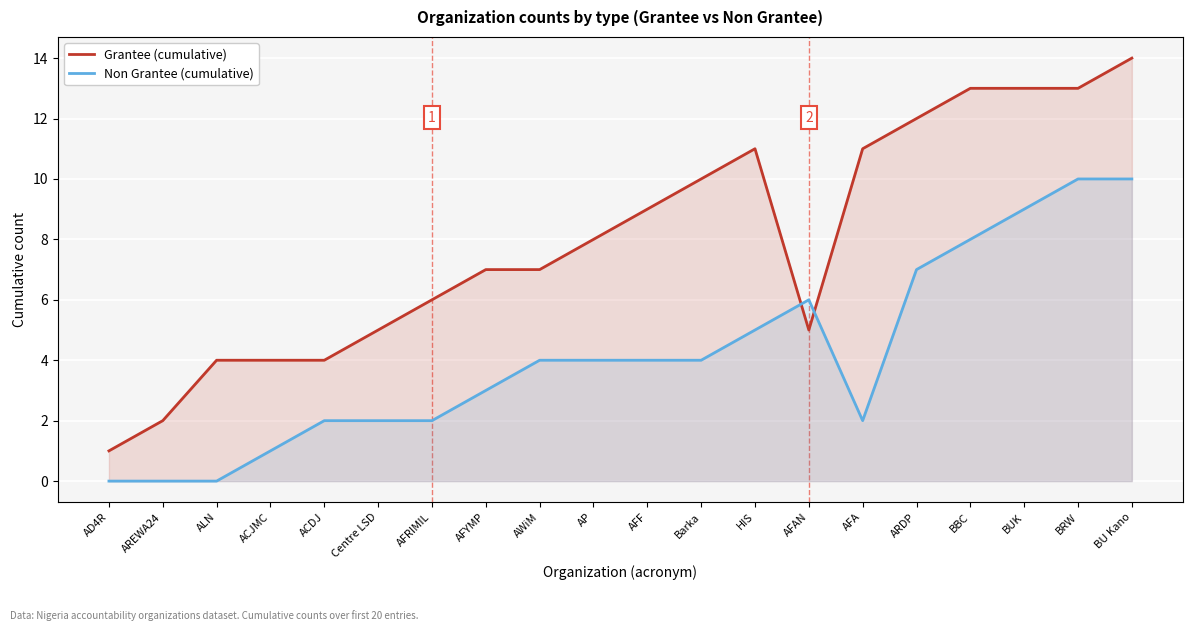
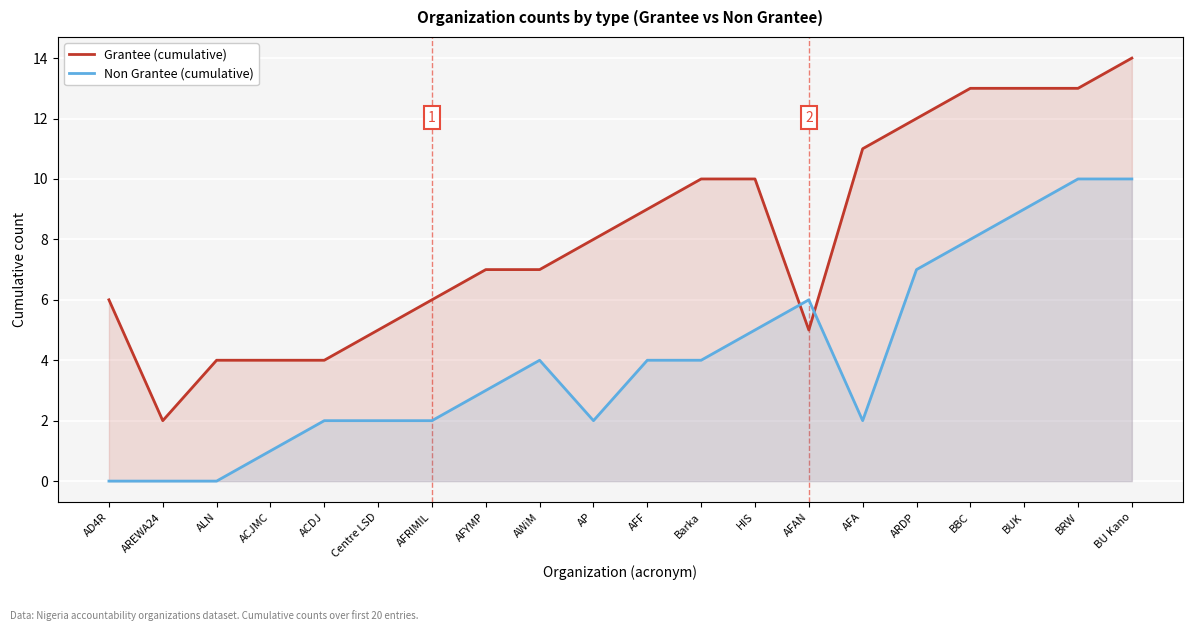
  {
    "Grantee (cumulative)": {
-     "AD4R": 1,
+     "AD4R": 6,
      "AREWA24": 2,
      "ALN": 4,
      "ACJMC": 4,
      "ACDJ": 4,
      "Centre LSD": 5,
      "AFRIMIL": 6,
      "AFYMP": 7,
      "AWiM": 7,
      "AP": 8,
      "AFF": 9,
      "Barka": 10,
-     "HIS": 11,
+     "HIS": 10,
      "AFAN": 5,
      "AFA": 11,
      "ARDP": 12,
      "BBC": 13,
      "BUK": 13,
      "BRW": 13,
      "BU Kano": 14
    },
    "Non Grantee (cumulative)": {
      "AD4R": 0,
      "AREWA24": 0,
      "ALN": 0,
      "ACJMC": 1,
      "ACDJ": 2,
      "Centre LSD": 2,
      "AFRIMIL": 2,
      "AFYMP": 3,
      "AWiM": 4,
-     "AP": 4,
+     "AP": 2,
      "AFF": 4,
      "Barka": 4,
      "HIS": 5,
      "AFAN": 6,
      "AFA": 2,
      "ARDP": 7,
      "BBC": 8,
      "BUK": 9,
      "BRW": 10,
      "BU Kano": 10
    }
  }
